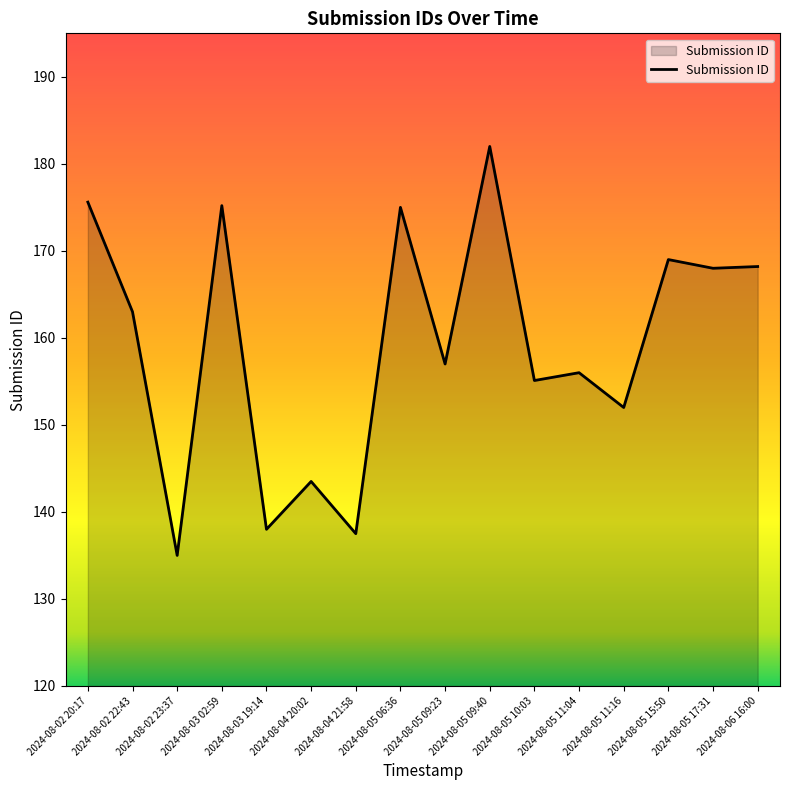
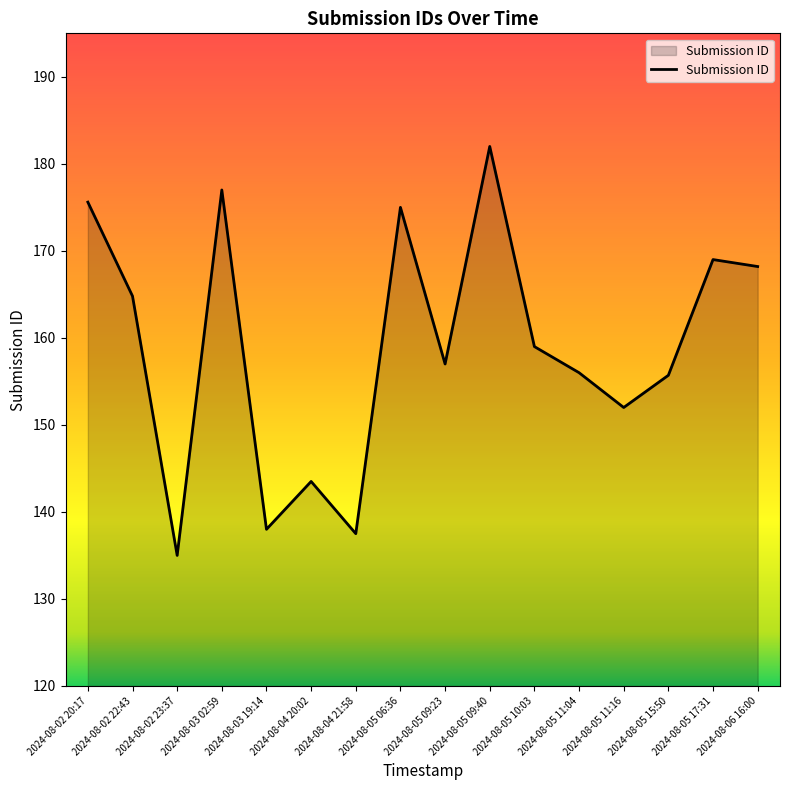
  {
    "2024-08-02 20:17": 176,
-   "2024-08-02 22:43": 163,
+   "2024-08-02 22:43": 165,
    "2024-08-02 23:37": 135,
-   "2024-08-03 02:59": 175,
+   "2024-08-03 02:59": 177,
    "2024-08-03 19:14": 138,
    "2024-08-04 20:02": 144,
    "2024-08-04 21:58": 138,
    "2024-08-05 06:36": 175,
    "2024-08-05 09:23": 157,
    "2024-08-05 09:40": 182,
-   "2024-08-05 10:03": 155,
+   "2024-08-05 10:03": 159,
    "2024-08-05 11:04": 156,
    "2024-08-05 11:16": 152,
-   "2024-08-05 15:50": 169,
-   "2024-08-05 17:31": 168,
+   "2024-08-05 15:50": 156,
+   "2024-08-05 17:31": 169,
    "2024-08-06 16:00": 168
  }
